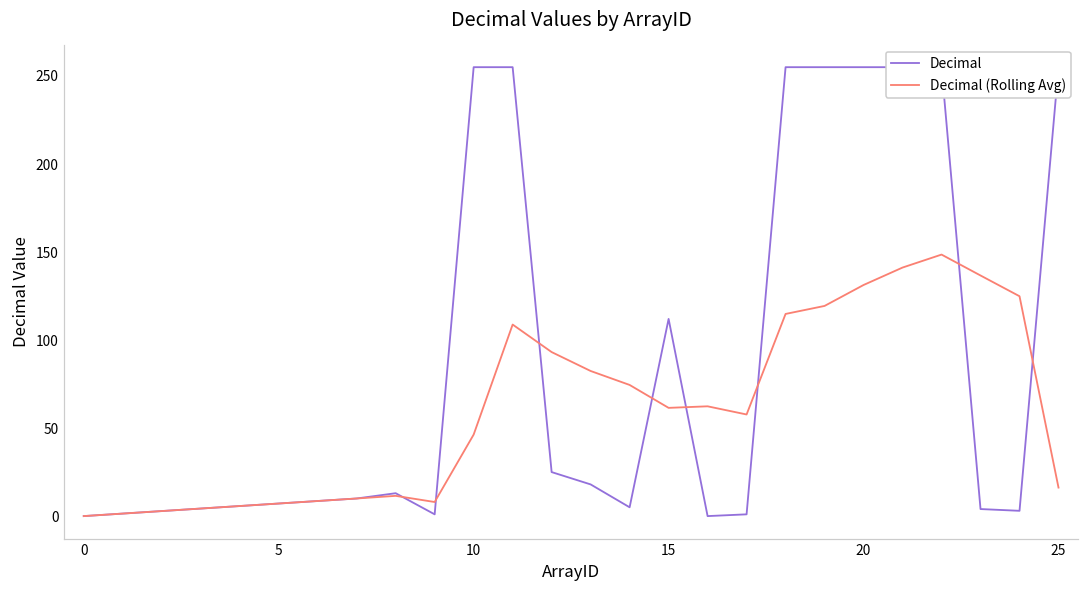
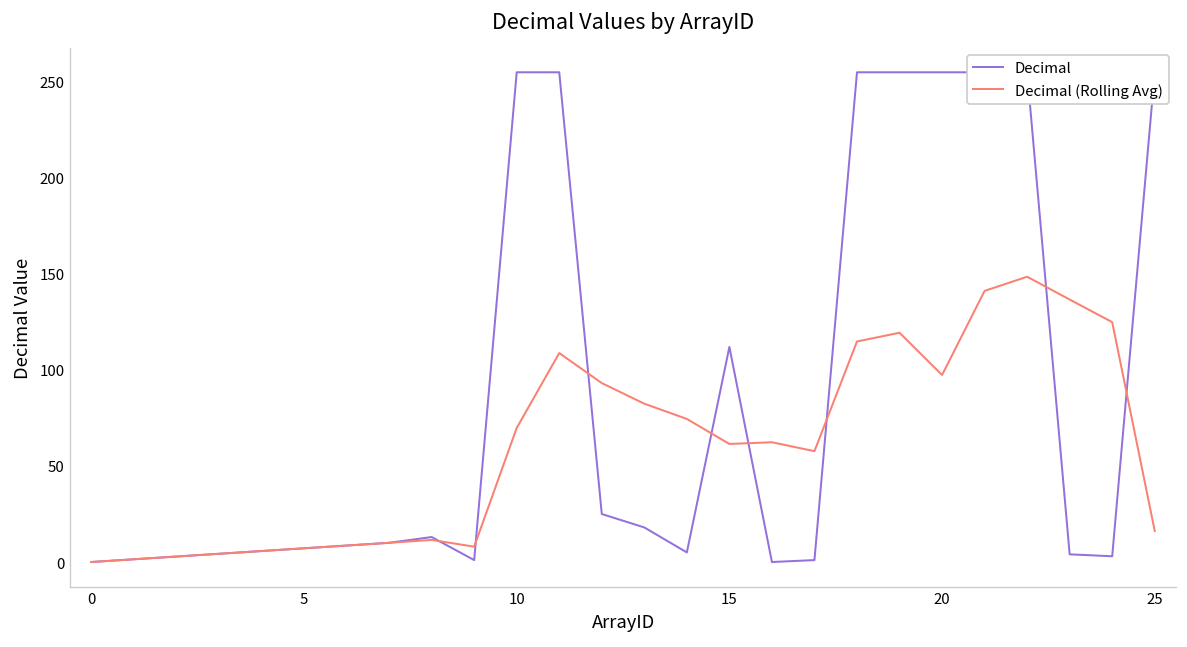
  {
    "Decimal": {
      "10": 255,
      "15": 112,
      "20": 255
    },
    "Decimal (Rolling Avg)": {
-     "10": 46,
+     "10": 70,
      "15": 61,
-     "20": 131,
+     "20": 97,
      "25": 16
    }
  }
